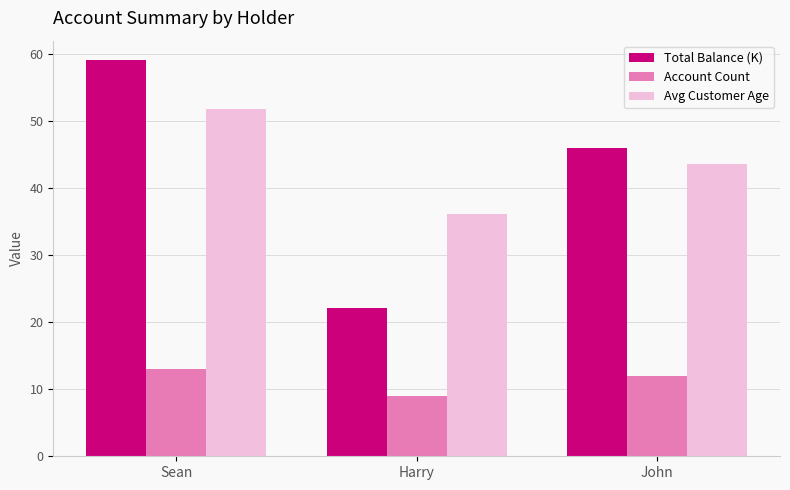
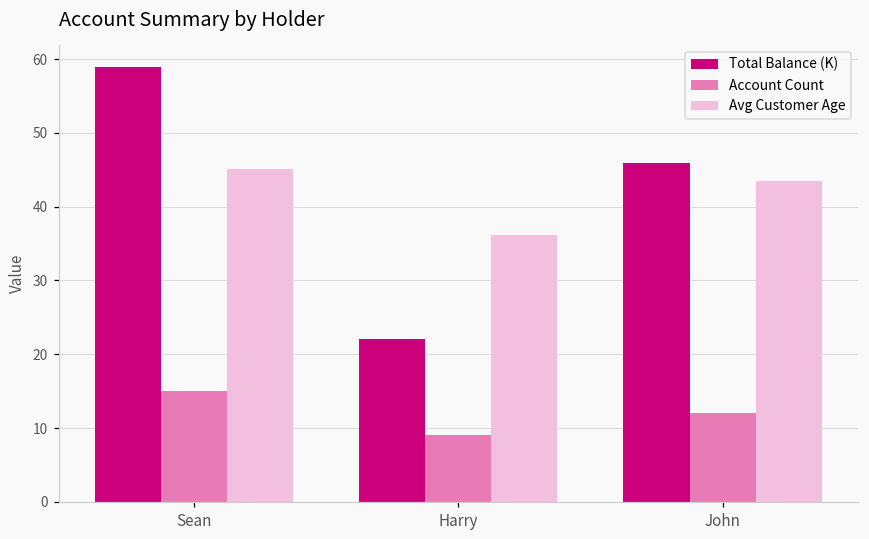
  {
    "Total Balance (K)": {
      "Sean": 59,
      "Harry": 22,
      "John": 46
    },
    "Account Count": {
-     "Sean": 13,
+     "Sean": 15,
      "Harry": 9,
      "John": 12
    },
    "Avg Customer Age": {
-     "Sean": 52,
+     "Sean": 45,
      "Harry": 36,
      "John": 44
    }
  }
